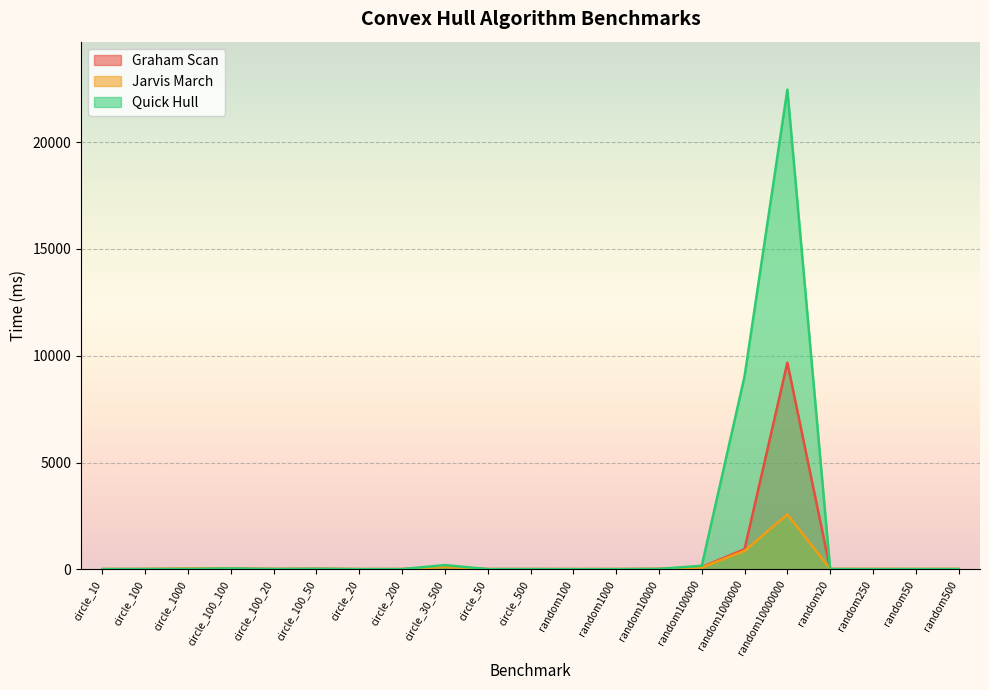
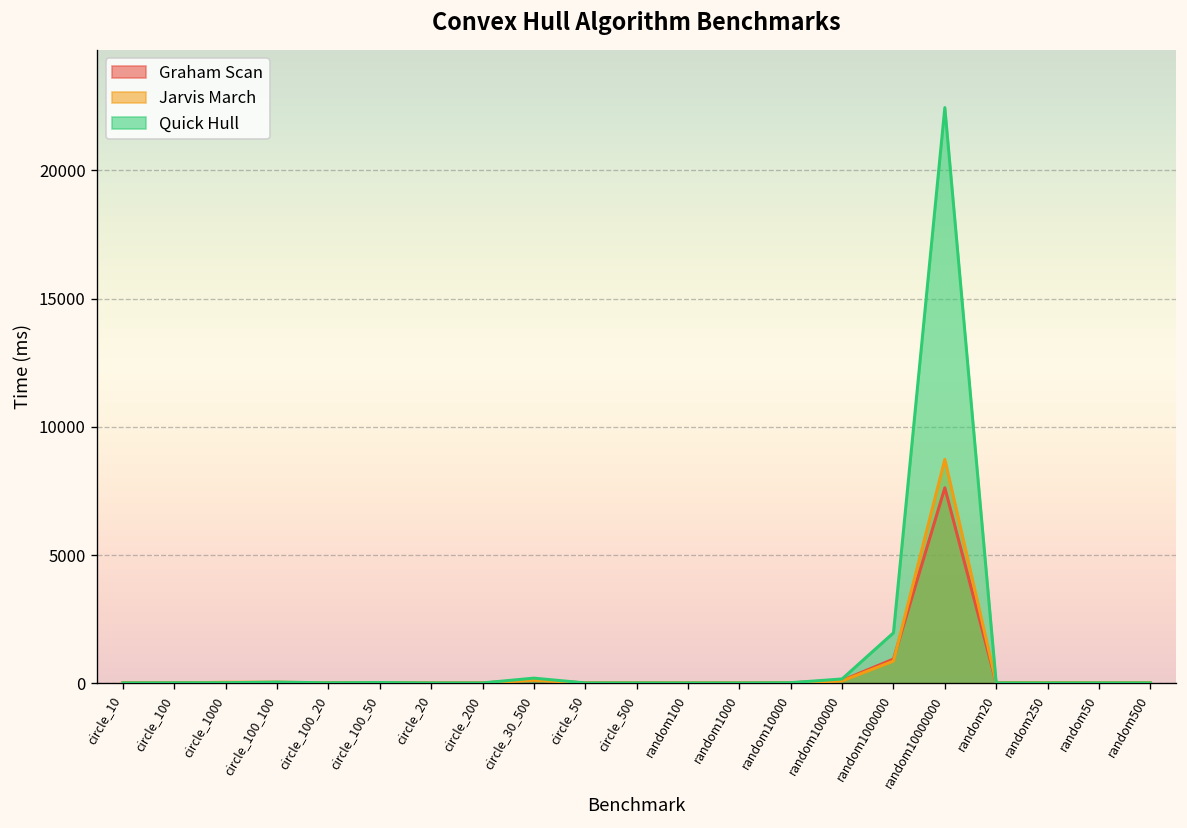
  {
    "Graham Scan": {
-     "random10000000": 9700
+     "random10000000": 7600
    },
    "Jarvis March": {
-     "random10000000": 2600
+     "random10000000": 8700
    },
    "Quick Hull": {
-     "random1000000": 9000,
+     "random1000000": 2000,
      "random10000000": 22500
    }
  }
